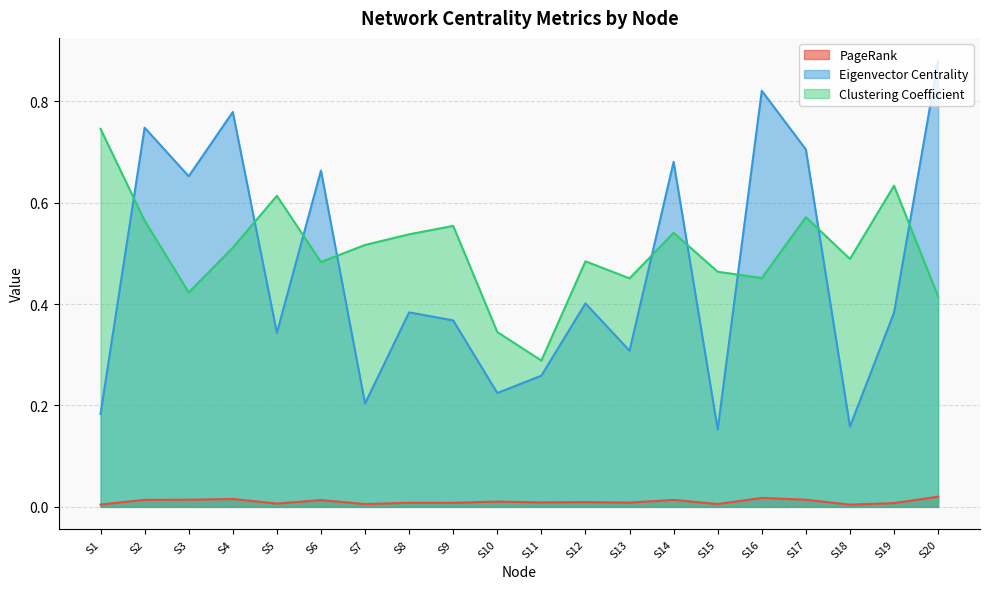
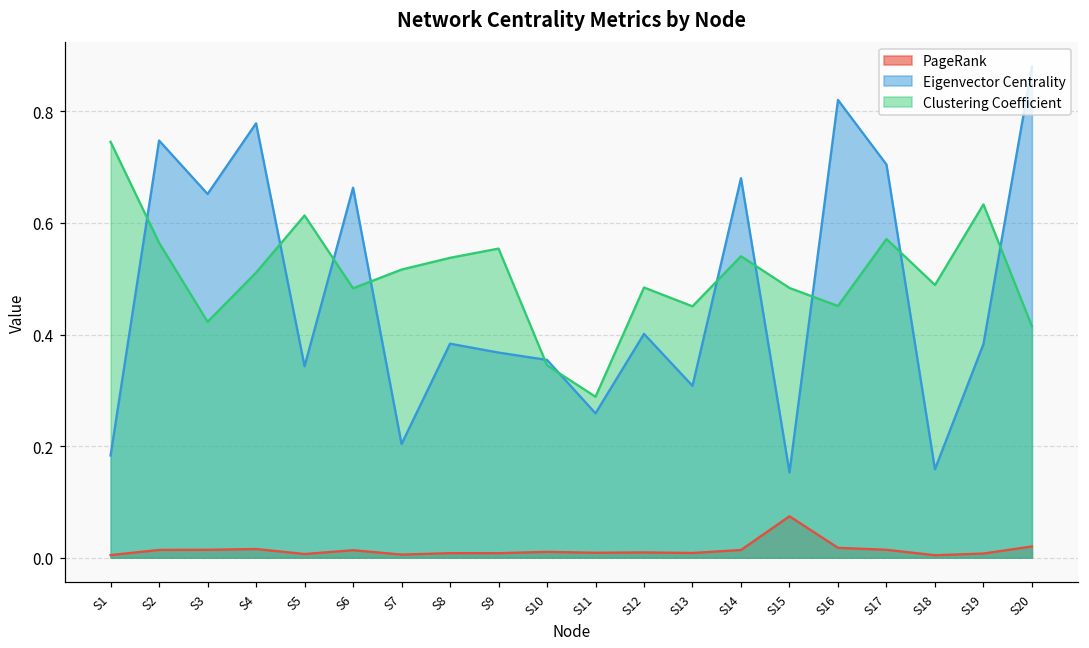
  {
    "PageRank": {
      "S1": 0.00,
      "S2": 0.01,
      "S3": 0.01,
      "S4": 0.02,
      "S5": 0.01,
      "S6": 0.01,
      "S7": 0.01,
      "S8": 0.01,
      "S9": 0.01,
      "S10": 0.01,
      "S11": 0.01,
      "S12": 0.01,
      "S13": 0.01,
      "S14": 0.01,
-     "S15": 0.01,
+     "S15": 0.07,
      "S16": 0.02,
      "S17": 0.01,
      "S18": 0.00,
      "S19": 0.01,
      "S20": 0.02
    },
    "Eigenvector Centrality": {
      "S1": 0.18,
      "S2": 0.75,
      "S3": 0.65,
      "S4": 0.78,
      "S5": 0.34,
      "S6": 0.66,
      "S7": 0.20,
      "S8": 0.38,
      "S9": 0.37,
-     "S10": 0.22,
+     "S10": 0.35,
      "S11": 0.26,
      "S12": 0.40,
      "S13": 0.31,
      "S14": 0.68,
      "S15": 0.15,
      "S16": 0.82,
      "S17": 0.70,
      "S18": 0.16,
      "S19": 0.38
    },
    "Clustering Coefficient": {
      "S1": 0.75,
      "S2": 0.56,
      "S3": 0.42,
      "S4": 0.51,
      "S5": 0.61,
      "S6": 0.48,
      "S7": 0.52,
      "S8": 0.54,
      "S9": 0.55,
      "S10": 0.34,
      "S11": 0.29,
      "S12": 0.48,
      "S13": 0.45,
      "S14": 0.54,
-     "S15": 0.46,
+     "S15": 0.48,
      "S16": 0.45,
      "S17": 0.57,
      "S18": 0.49,
      "S19": 0.63,
      "S20": 0.41
    }
  }
